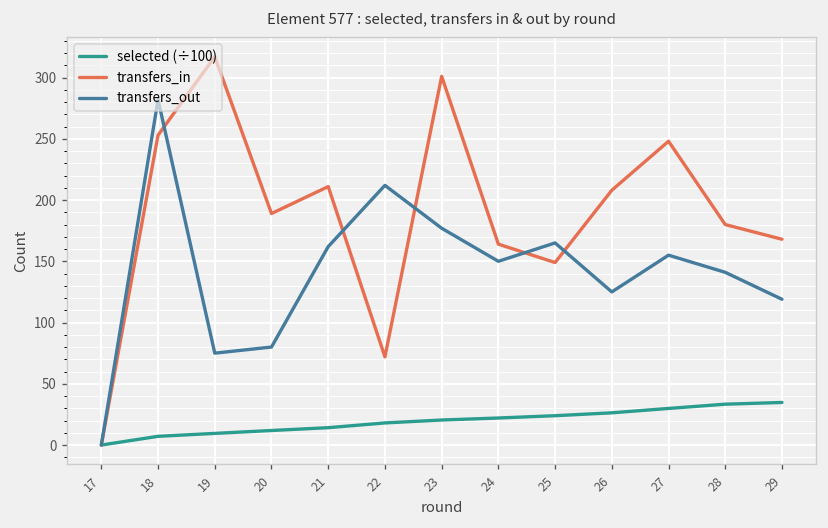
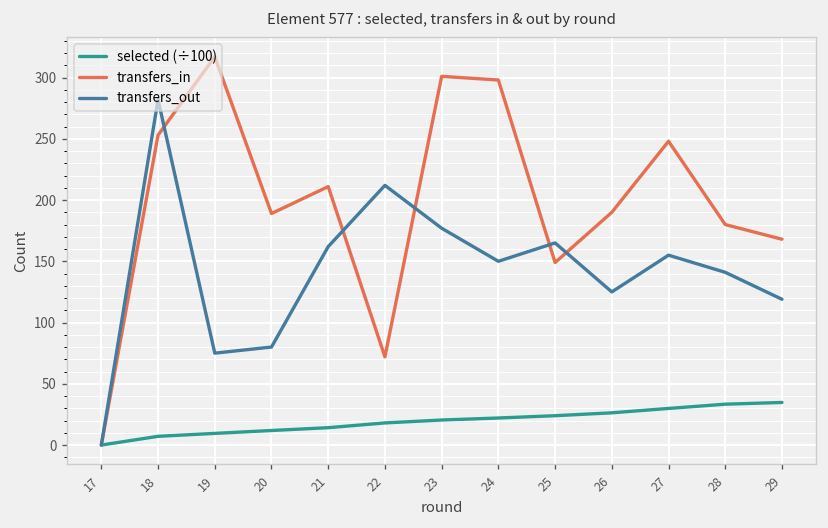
  {
    "transfers_in": {
      "18": 253,
      "20": 189,
      "21": 211,
      "22": 72,
      "23": 301,
-     "24": 164,
+     "24": 298,
      "25": 149,
-     "26": 208,
+     "26": 190,
      "27": 248,
      "28": 180,
      "29": 168
    }
  }
